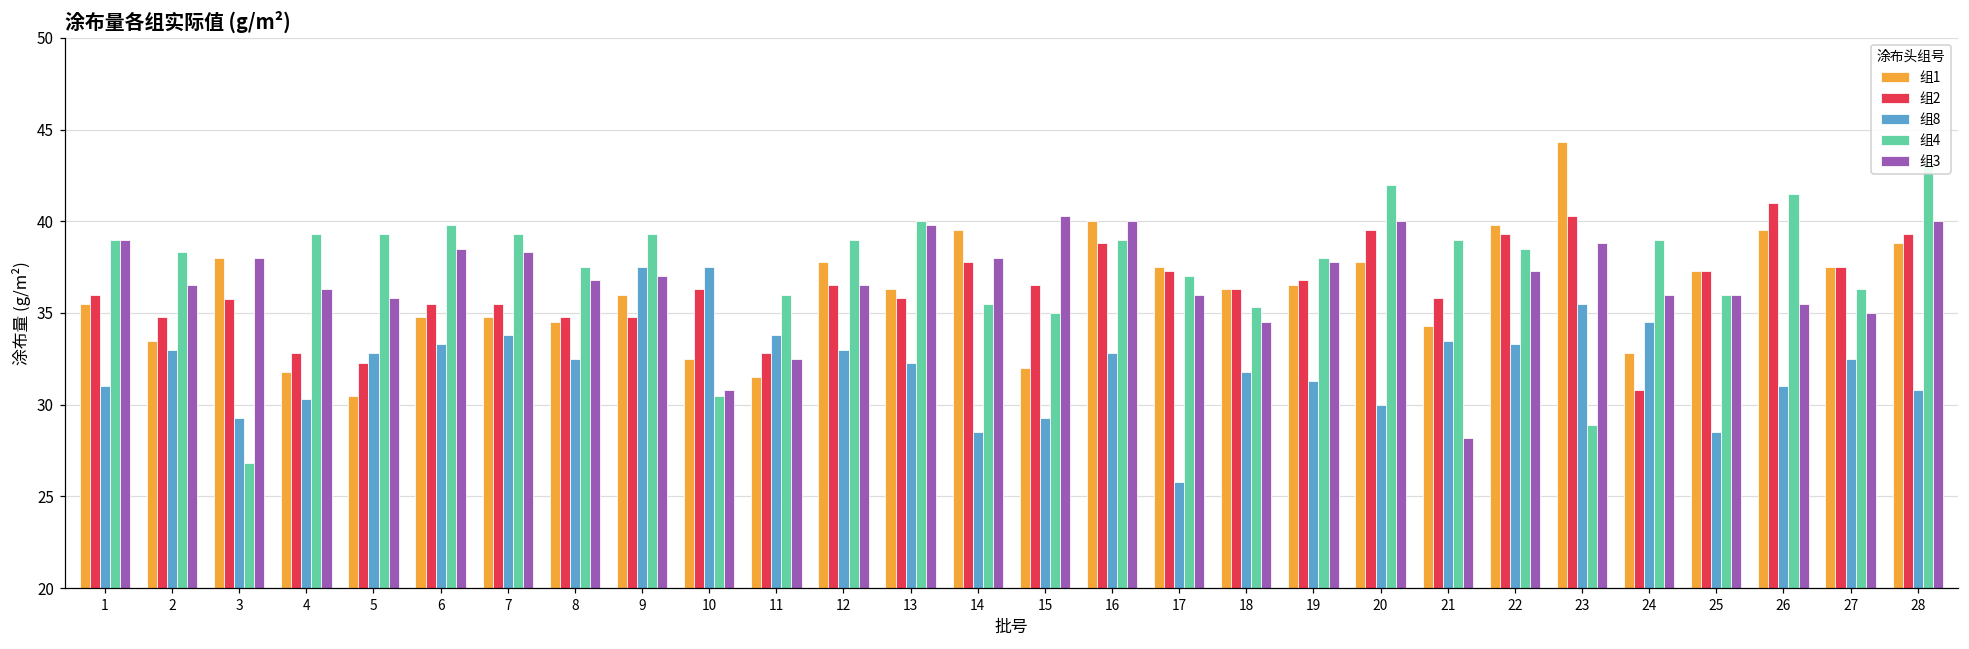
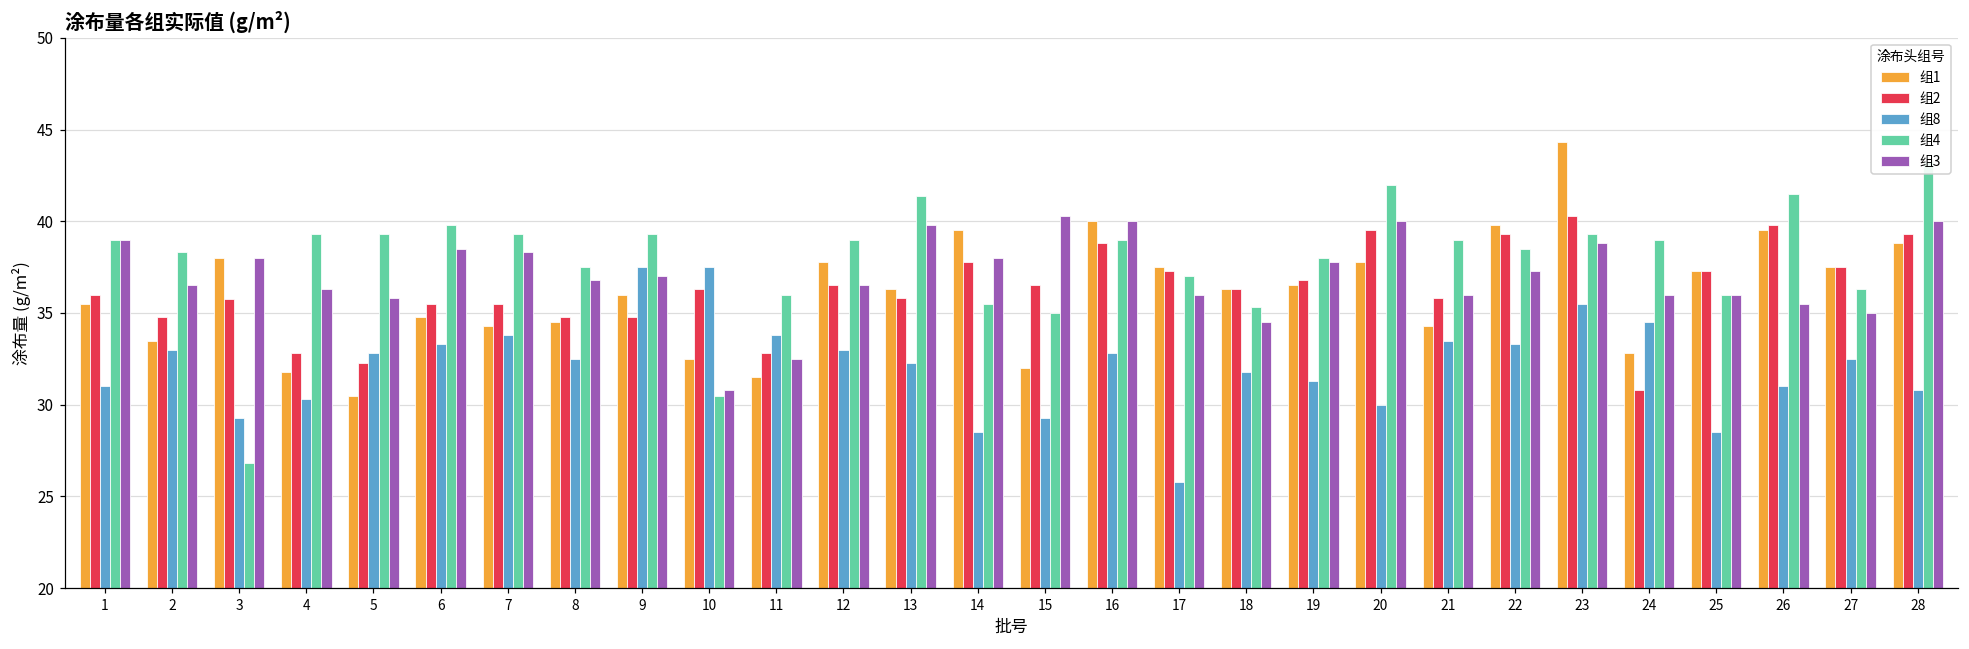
  {
    "组1": {
      "1": 35.5,
      "2": 33.5,
      "3": 38.0,
      "4": 31.8,
      "5": 30.5,
      "6": 34.8,
-     "7": 34.8,
+     "7": 34.3,
      "8": 34.5,
      "9": 36.0,
      "10": 32.5,
      "11": 31.5,
      "12": 37.8,
      "13": 36.3,
      "14": 39.5,
      "15": 32.0,
      "16": 40.0,
      "17": 37.5,
      "18": 36.3,
      "19": 36.5,
      "20": 37.8,
      "21": 34.3,
      "22": 39.8,
      "23": 44.3,
      "24": 32.8,
      "25": 37.3,
      "26": 39.5,
      "27": 37.5,
      "28": 38.8
    },
    "组2": {
      "1": 36.0,
      "2": 34.8,
      "3": 35.8,
      "4": 32.8,
      "5": 32.3,
      "6": 35.5,
      "7": 35.5,
      "8": 34.8,
      "9": 34.8,
      "10": 36.3,
      "11": 32.8,
      "12": 36.5,
      "13": 35.8,
      "14": 37.8,
      "15": 36.5,
      "16": 38.8,
      "17": 37.3,
      "18": 36.3,
      "19": 36.8,
      "20": 39.5,
      "21": 35.8,
      "22": 39.3,
      "23": 40.3,
      "24": 30.8,
      "25": 37.3,
-     "26": 41.0,
+     "26": 39.8,
      "27": 37.5,
      "28": 39.3
    },
    "组8": {
      "1": 31.0,
      "2": 33.0,
      "3": 29.3,
      "4": 30.3,
      "5": 32.8,
      "6": 33.3,
      "7": 33.8,
      "8": 32.5,
      "9": 37.5,
      "10": 37.5,
      "11": 33.8,
      "12": 33.0,
      "13": 32.3,
      "14": 28.5,
      "15": 29.3,
      "16": 32.8,
      "17": 25.8,
      "18": 31.8,
      "19": 31.3,
      "20": 30.0,
      "21": 33.5,
      "22": 33.3,
      "23": 35.5,
      "24": 34.5,
      "25": 28.5,
      "26": 31.0,
      "27": 32.5,
      "28": 30.8
    },
    "组4": {
      "1": 39.0,
      "2": 38.3,
      "3": 26.8,
      "4": 39.3,
      "5": 39.3,
      "6": 39.8,
      "7": 39.3,
      "8": 37.5,
      "9": 39.3,
      "10": 30.5,
      "11": 36.0,
      "12": 39.0,
-     "13": 40.0,
+     "13": 41.4,
      "14": 35.5,
      "15": 35.0,
      "16": 39.0,
      "17": 37.0,
      "18": 35.3,
      "19": 38.0,
      "20": 42.0,
      "21": 39.0,
      "22": 38.5,
-     "23": 28.9,
+     "23": 39.3,
      "24": 39.0,
      "25": 36.0,
      "26": 41.5,
      "27": 36.3
    },
    "组3": {
      "1": 39.0,
      "2": 36.5,
      "3": 38.0,
      "4": 36.3,
      "5": 35.8,
      "6": 38.5,
      "7": 38.3,
      "8": 36.8,
      "9": 37.0,
      "10": 30.8,
      "11": 32.5,
      "12": 36.5,
      "13": 39.8,
      "14": 38.0,
      "15": 40.3,
      "16": 40.0,
      "17": 36.0,
      "18": 34.5,
      "19": 37.8,
      "20": 40.0,
-     "21": 28.2,
+     "21": 36.0,
      "22": 37.3,
      "23": 38.8,
      "24": 36.0,
      "25": 36.0,
      "26": 35.5,
      "27": 35.0,
      "28": 40.0
    }
  }
